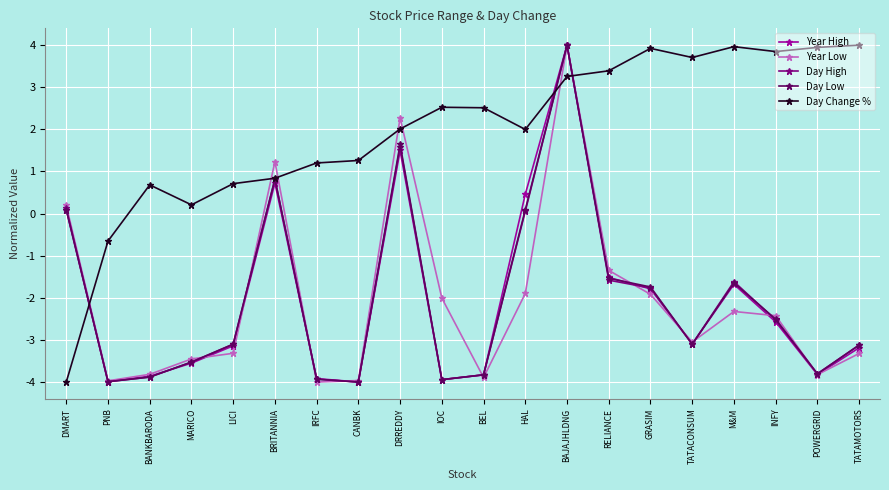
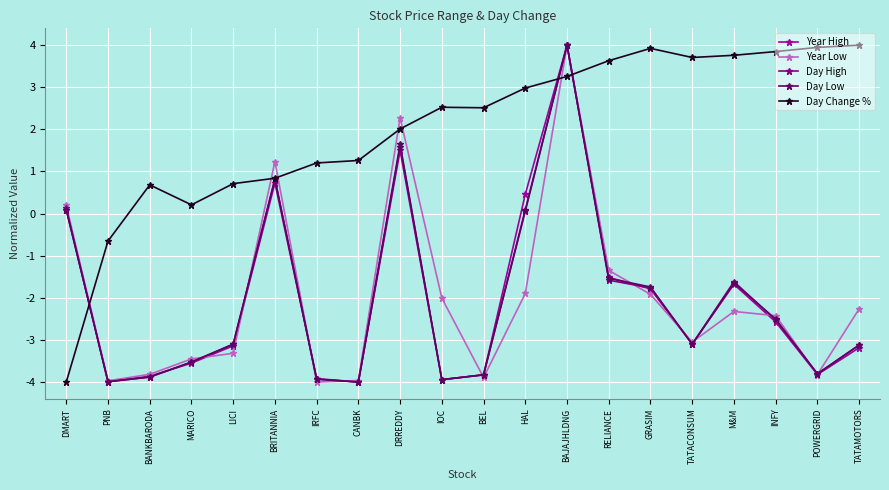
  {
    "Year Low": {
      "DMART": 0.2,
      "MARICO": -3.5,
      "LICI": -3.3,
      "BRITANNIA": 1.2,
      "IRFC": -4.0,
      "DRREDDY": 2.3,
      "IOC": -2.0,
      "BEL": -3.9,
      "HAL": -1.9,
      "RELIANCE": -1.3,
      "GRASIM": -1.9,
      "M&M": -2.3,
      "INFY": -2.4,
-     "TATAMOTORS": -3.3
+     "TATAMOTORS": -2.3
    },
    "Day Change %": {
      "DMART": -4.0,
      "PNB": -0.7,
      "BANKBARODA": 0.7,
      "MARICO": 0.2,
      "LICI": 0.7,
      "IRFC": 1.2,
      "CANBK": 1.3,
      "DRREDDY": 2.0,
      "IOC": 2.5,
      "BEL": 2.5,
-     "HAL": 2.0,
+     "HAL": 3.0,
      "BAJAJHLDNG": 3.3,
-     "RELIANCE": 3.4,
+     "RELIANCE": 3.6,
      "GRASIM": 3.9,
      "TATACONSUM": 3.7,
-     "M&M": 4.0
+     "M&M": 3.8
    }
  }
